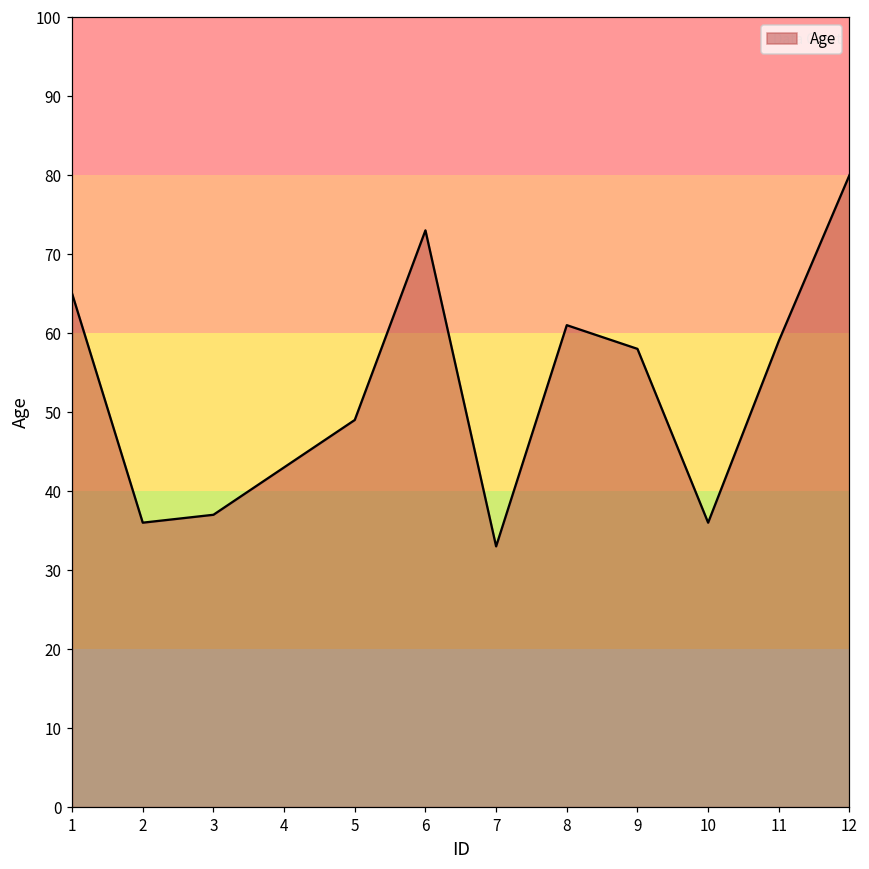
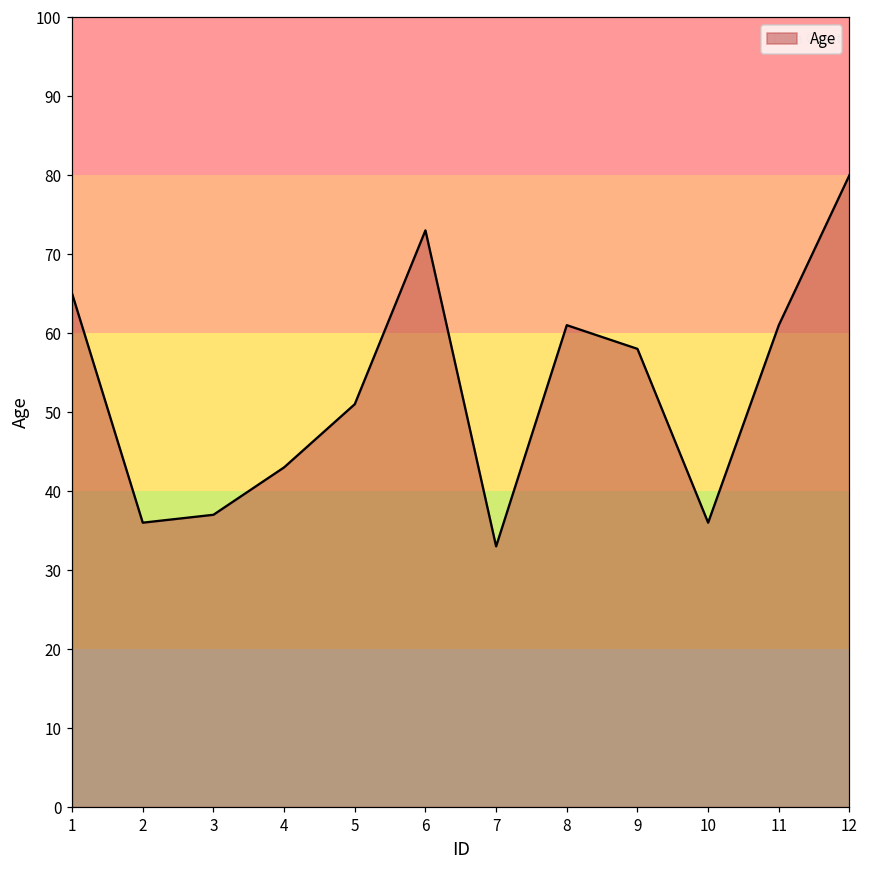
  {
    "1": 65,
    "2": 36,
    "3": 37,
    "4": 43,
-   "5": 49,
+   "5": 51,
    "6": 73,
    "7": 33,
    "8": 61,
    "9": 58,
    "10": 36,
-   "11": 59,
+   "11": 61,
    "12": 80
  }
